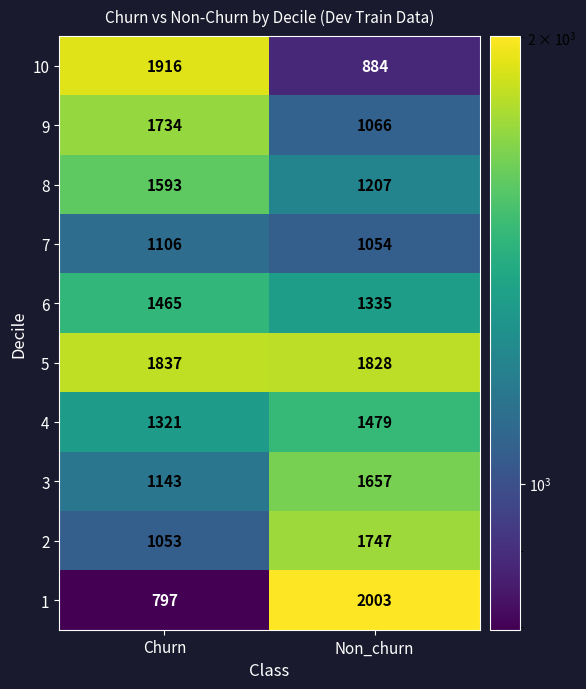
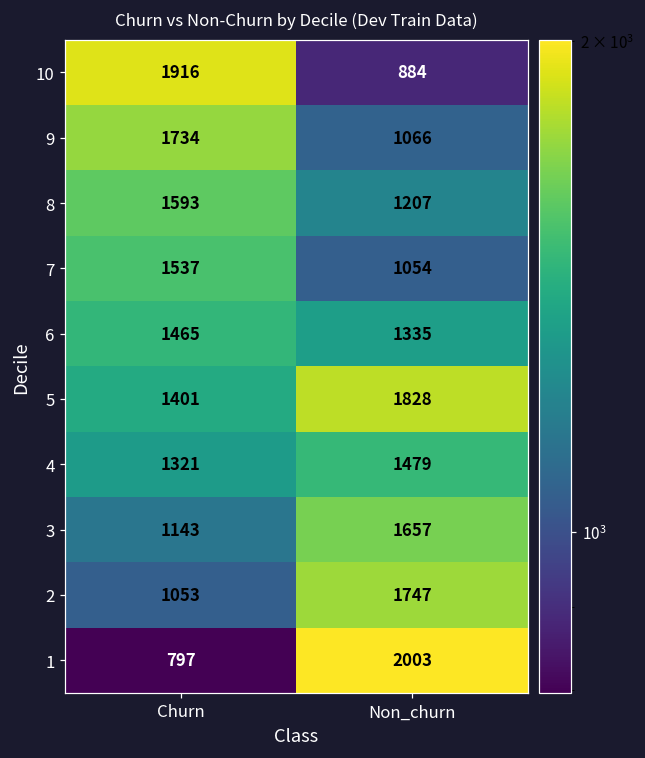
  {
    "10": {
      "Churn": 1916,
      "Non_churn": 884
    },
    "9": {
      "Churn": 1734,
      "Non_churn": 1066
    },
    "8": {
      "Churn": 1593,
      "Non_churn": 1207
    },
    "7": {
-     "Churn": 1106,
+     "Churn": 1537,
      "Non_churn": 1054
    },
    "6": {
      "Churn": 1465,
      "Non_churn": 1335
    },
    "5": {
-     "Churn": 1837,
+     "Churn": 1401,
      "Non_churn": 1828
    },
    "4": {
      "Churn": 1321,
      "Non_churn": 1479
    },
    "3": {
      "Churn": 1143,
      "Non_churn": 1657
    },
    "2": {
      "Churn": 1053,
      "Non_churn": 1747
    },
    "1": {
      "Churn": 797,
      "Non_churn": 2003
    }
  }
